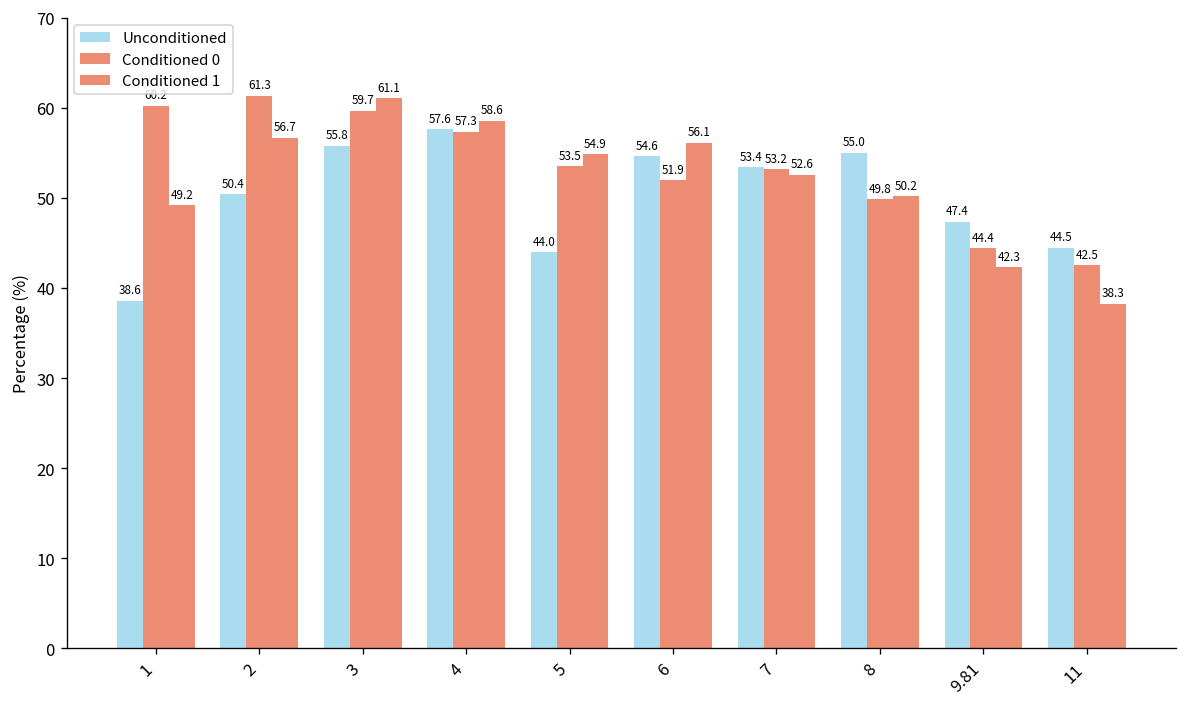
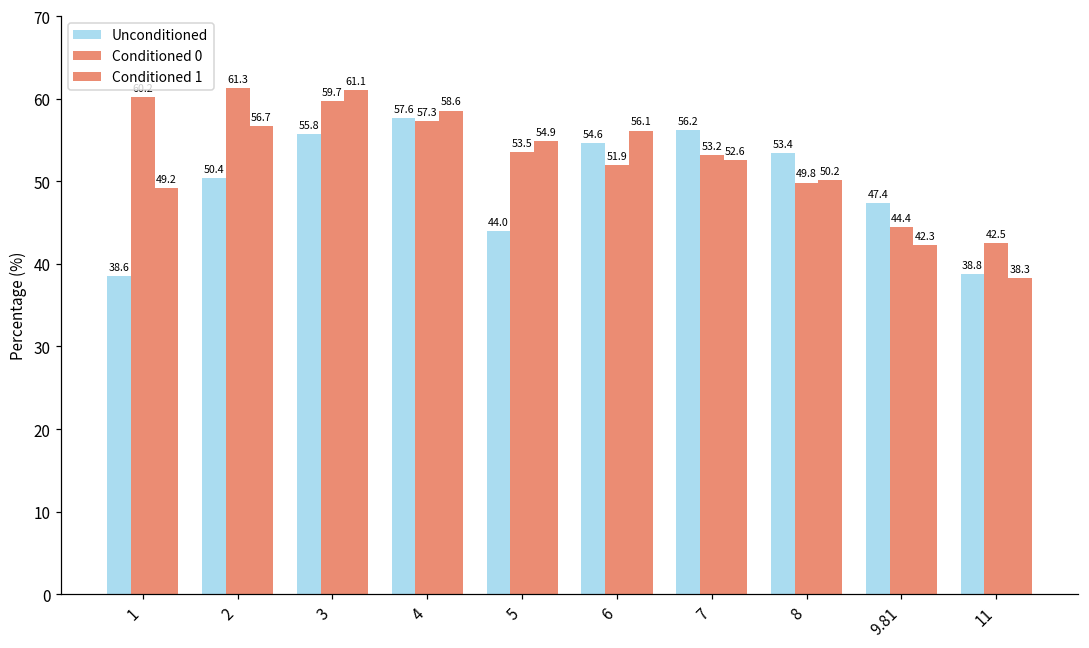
  {
    "Unconditioned": {
      "1": 38.6,
      "2": 50.4,
      "3": 55.8,
      "4": 57.6,
      "5": 44.0,
      "6": 54.6,
-     "7": 53.4,
-     "8": 55.0,
+     "7": 56.2,
+     "8": 53.4,
      "9.81": 47.4,
-     "11": 44.5
+     "11": 38.8
    }
  }
